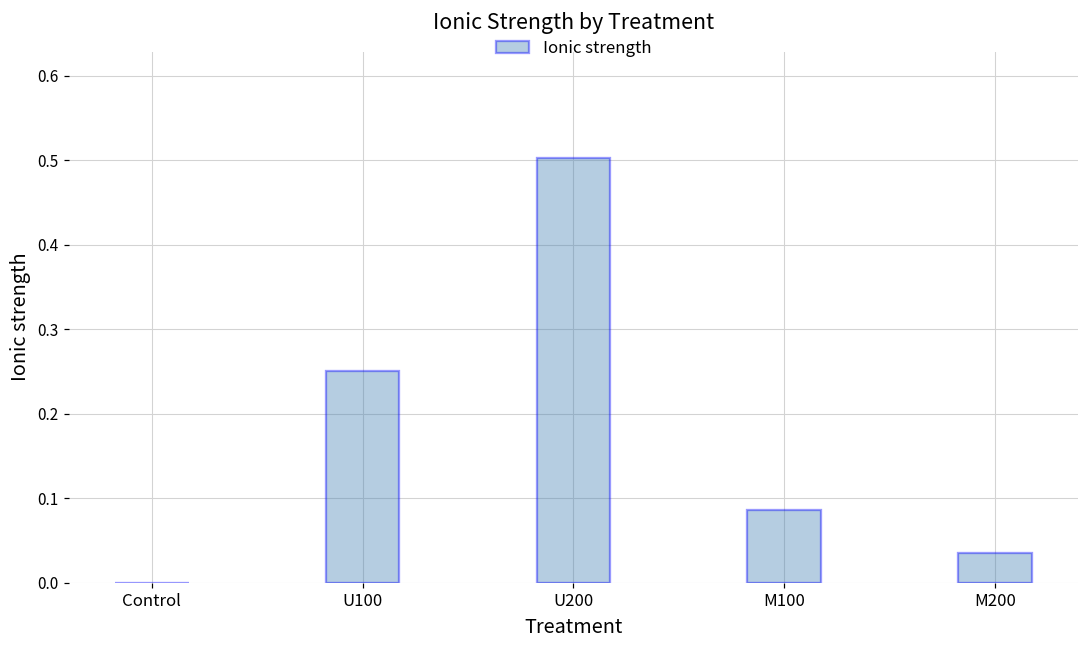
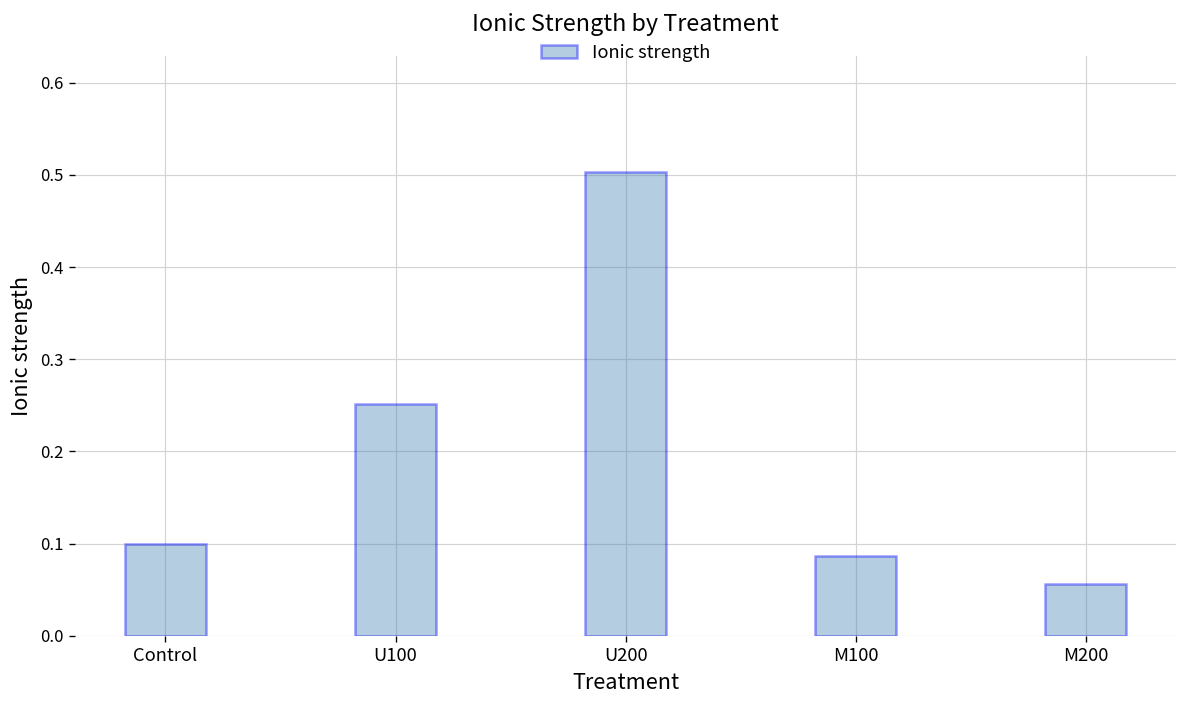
  {
-   "Control": 0.0,
+   "Control": 0.1,
    "U100": 0.25,
    "U200": 0.50,
    "M100": 0.09,
-   "M200": 0.04
+   "M200": 0.06
  }
